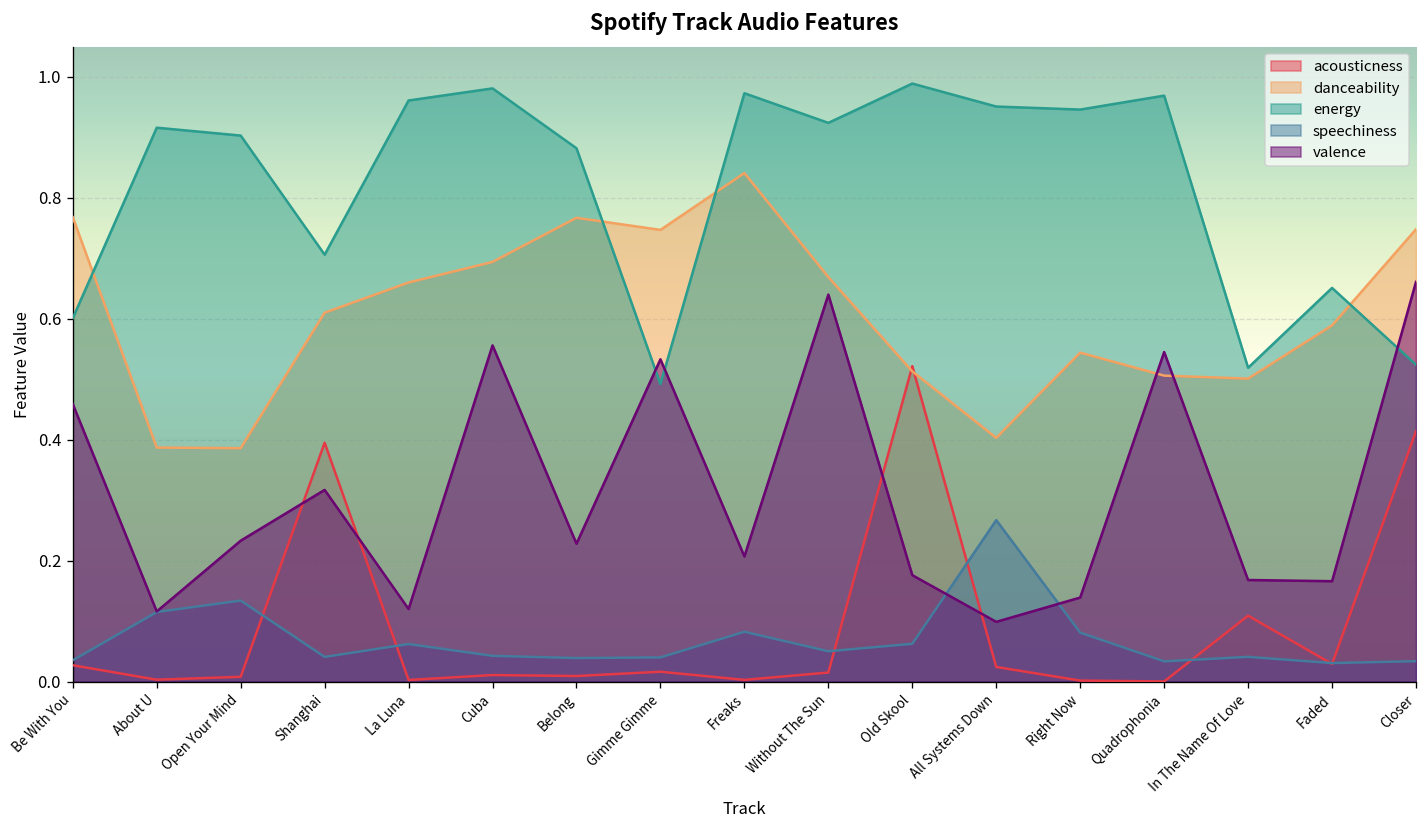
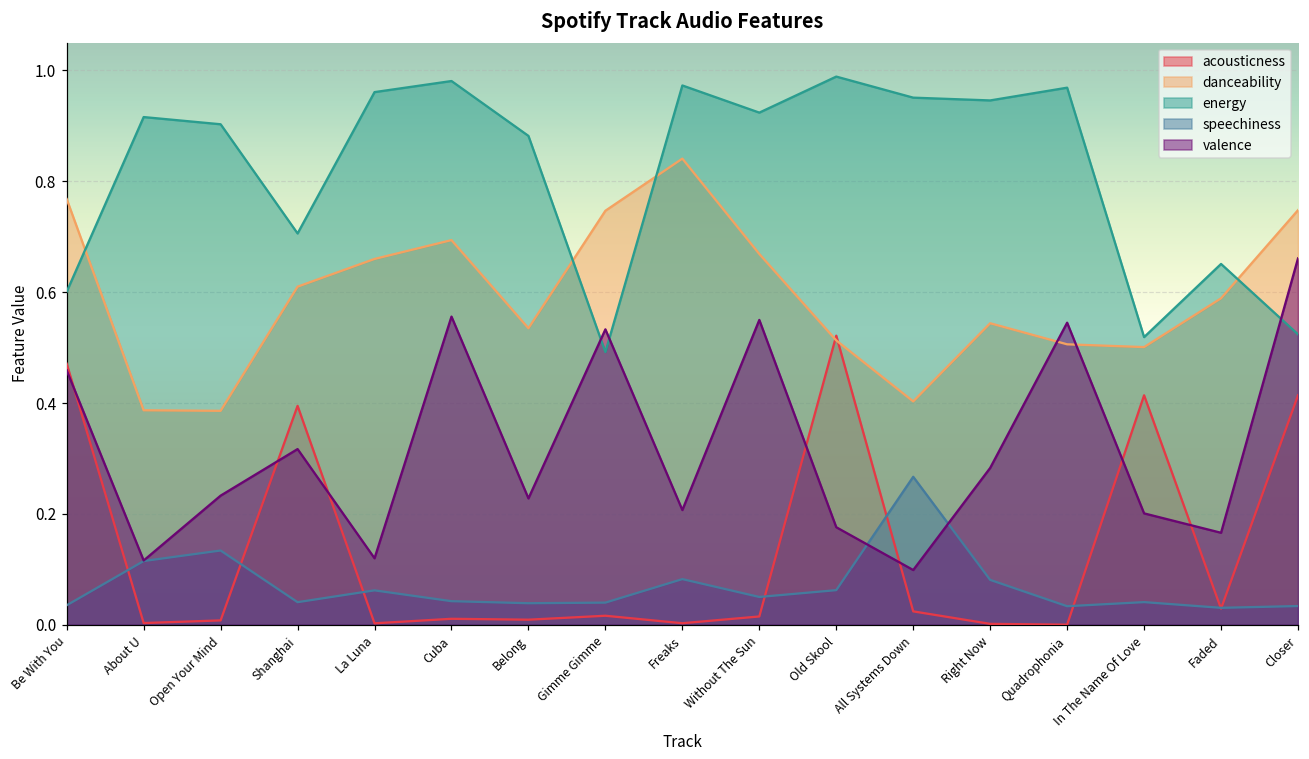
  {
    "acousticness": {
-     "Be With You": 0.03,
+     "Be With You": 0.47,
      "About U": 0.00,
      "Open Your Mind": 0.01,
      "Shanghai": 0.40,
      "La Luna": 0.00,
      "Cuba": 0.01,
      "Belong": 0.01,
      "Gimme Gimme": 0.02,
      "Freaks": 0.00,
      "Without The Sun": 0.02,
      "Old Skool": 0.52,
      "All Systems Down": 0.02,
      "Right Now": 0.00,
      "Quadrophonia": 0.00,
-     "In The Name Of Love": 0.11,
+     "In The Name Of Love": 0.41,
      "Closer": 0.41
    },
    "danceability": {
      "Be With You": 0.77,
      "About U": 0.39,
      "Open Your Mind": 0.39,
      "Shanghai": 0.61,
      "La Luna": 0.66,
      "Cuba": 0.69,
-     "Belong": 0.77,
+     "Belong": 0.54,
      "Gimme Gimme": 0.75,
      "Freaks": 0.84,
      "Without The Sun": 0.67,
      "Old Skool": 0.51,
      "All Systems Down": 0.40,
      "Right Now": 0.54,
      "Quadrophonia": 0.51,
      "In The Name Of Love": 0.50,
      "Faded": 0.59,
      "Closer": 0.75
    },
    "valence": {
      "Be With You": 0.46,
      "Open Your Mind": 0.23,
      "Shanghai": 0.32,
      "La Luna": 0.12,
      "Cuba": 0.56,
      "Belong": 0.23,
      "Gimme Gimme": 0.53,
      "Freaks": 0.21,
-     "Without The Sun": 0.64,
+     "Without The Sun": 0.55,
      "Old Skool": 0.18,
      "All Systems Down": 0.10,
-     "Right Now": 0.14,
+     "Right Now": 0.28,
      "Quadrophonia": 0.55,
-     "In The Name Of Love": 0.17,
+     "In The Name Of Love": 0.20,
      "Faded": 0.17,
      "Closer": 0.66
    }
  }
